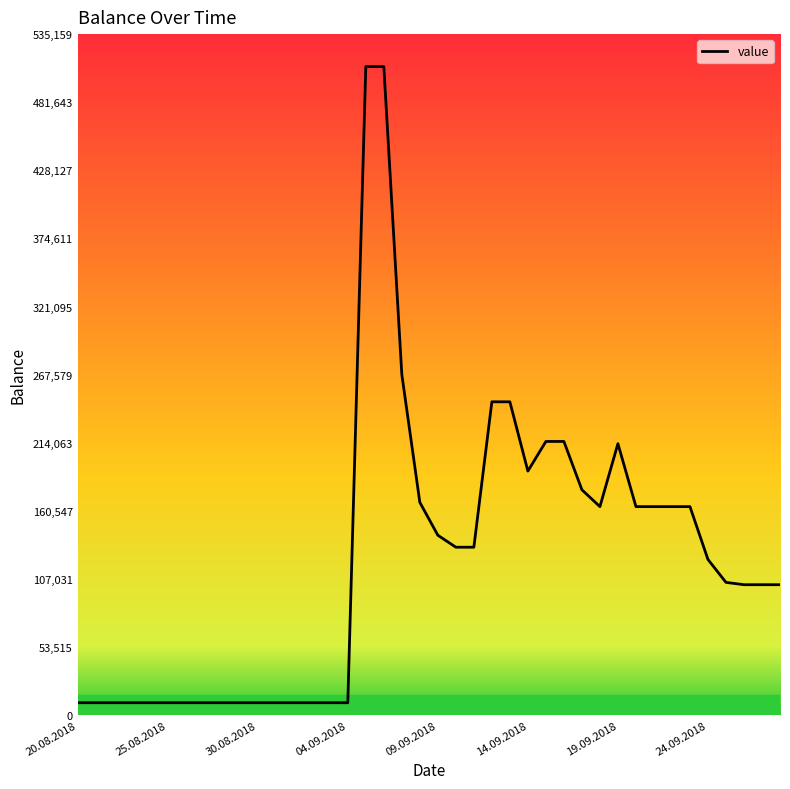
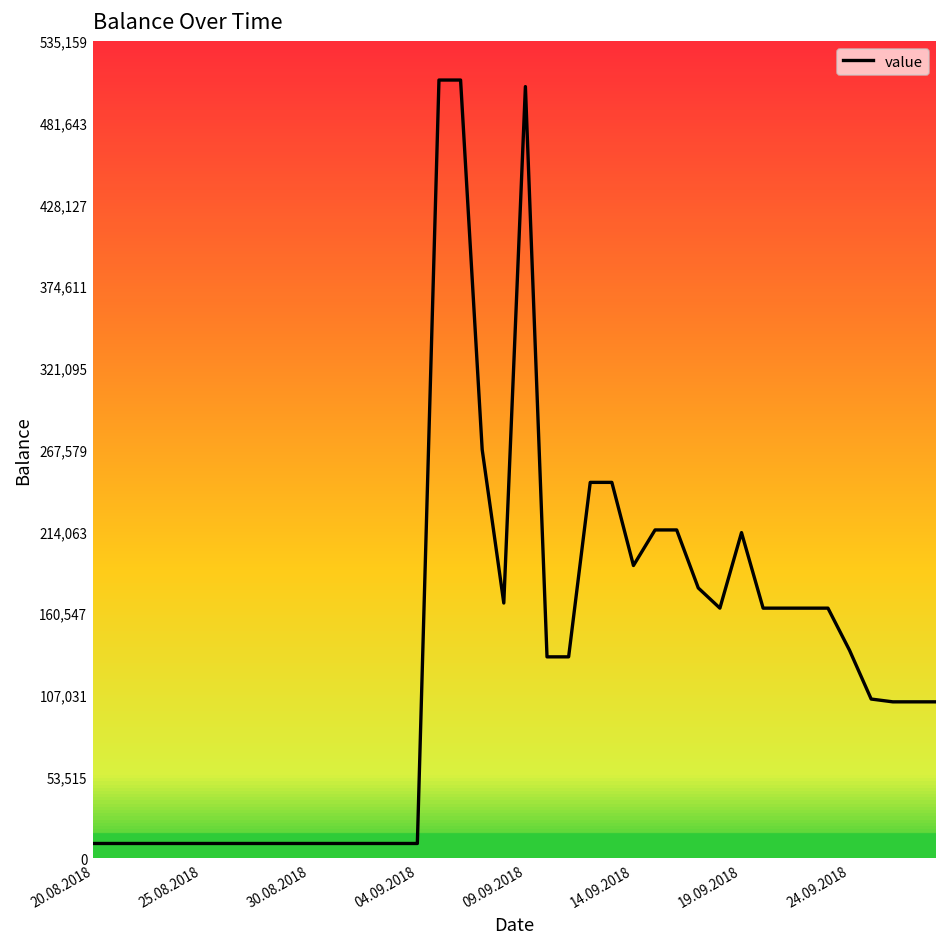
  {
-   "09.09.2018": "141,000",
+   "09.09.2018": "505,000",
    "14.09.2018": "192,000",
    "19.09.2018": "213,000",
-   "24.09.2018": "122,000"
+   "24.09.2018": "136,000"
  }
